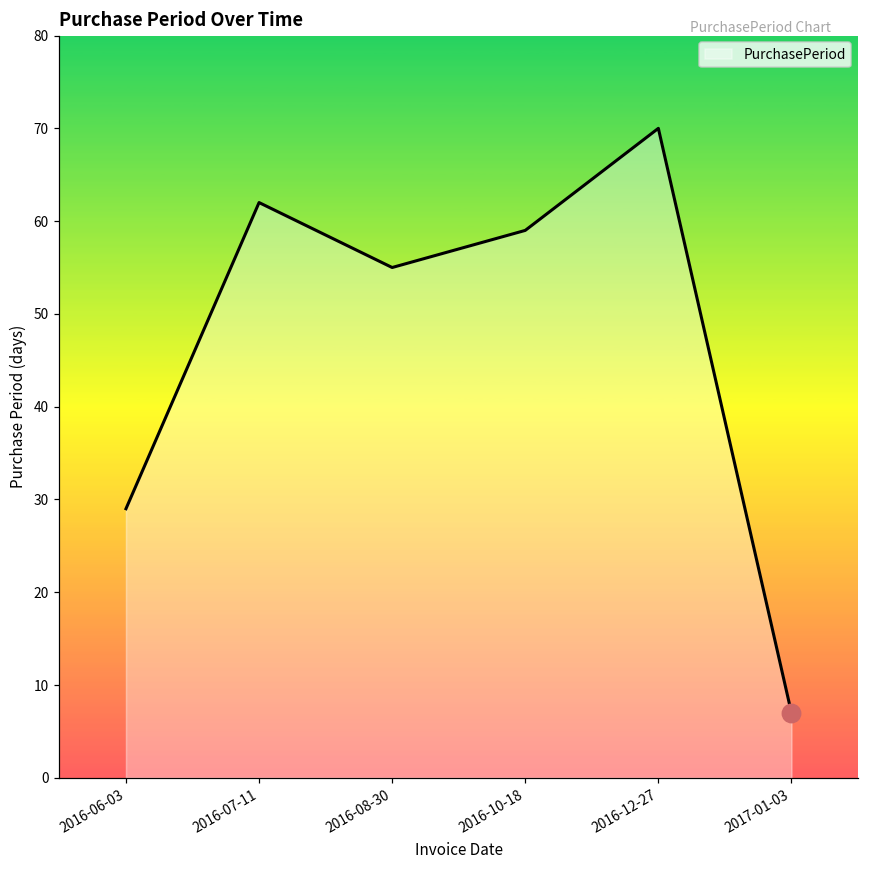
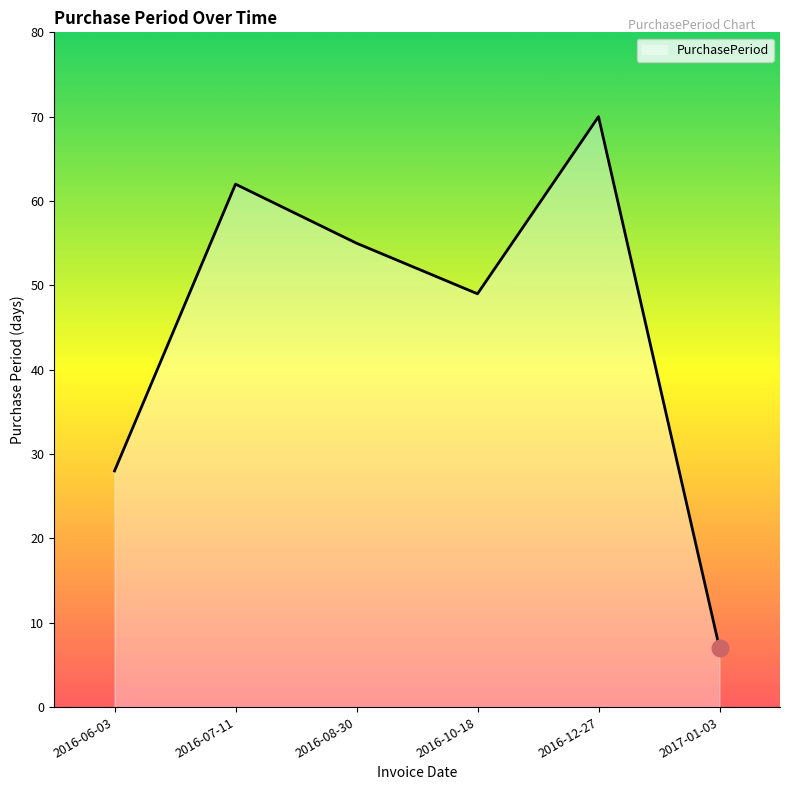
  {
    "PurchasePeriod": {
-     "2016-06-03": 29,
+     "2016-06-03": 28,
      "2016-07-11": 62,
      "2016-08-30": 55,
-     "2016-10-18": 59,
+     "2016-10-18": 49,
      "2016-12-27": 70
    }
  }
